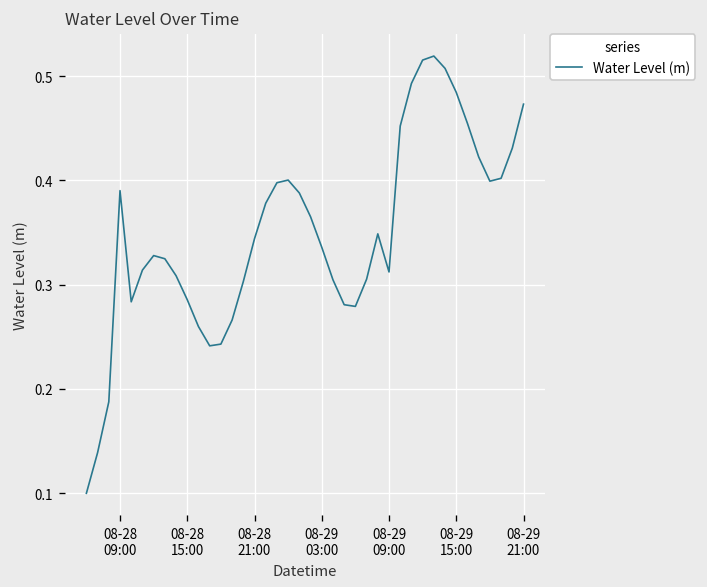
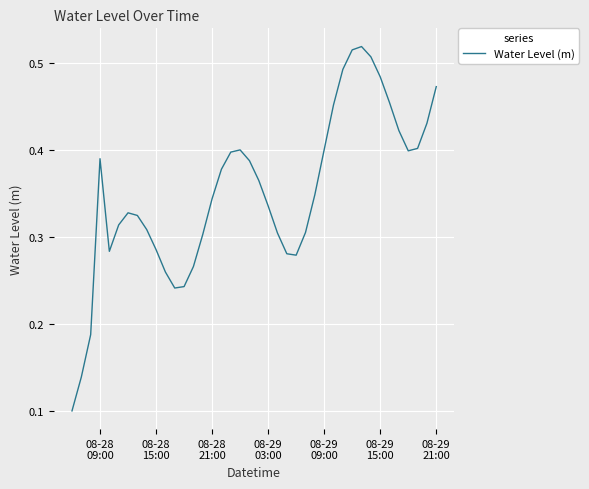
  {
    "08-28 09:00": 0.39,
    "08-28 15:00": 0.29,
    "08-28 21:00": 0.34,
    "08-29 03:00": 0.34,
-   "08-29 09:00": 0.31,
+   "08-29 09:00": 0.40,
    "08-29 15:00": 0.48,
    "08-29 21:00": 0.47
  }
